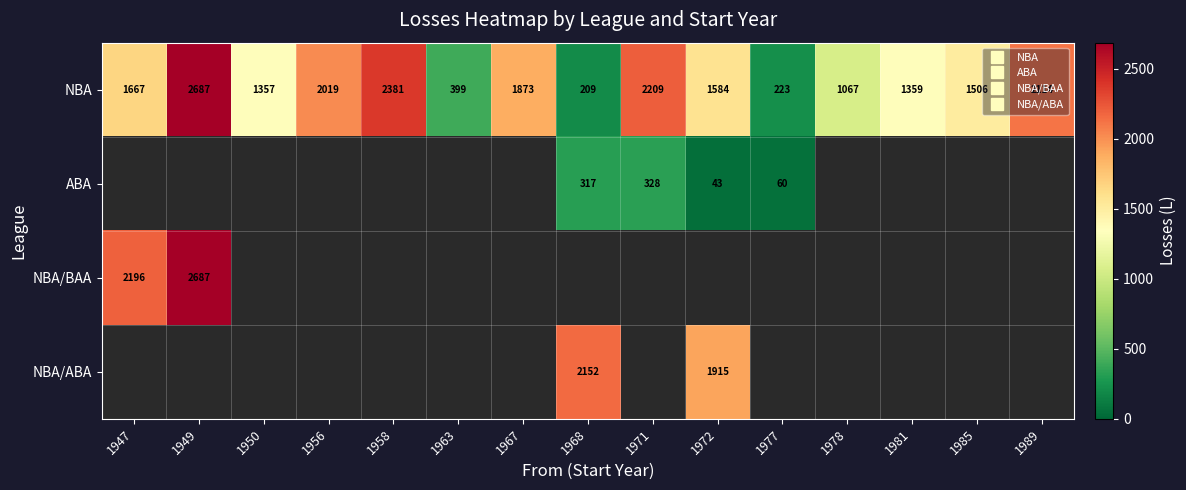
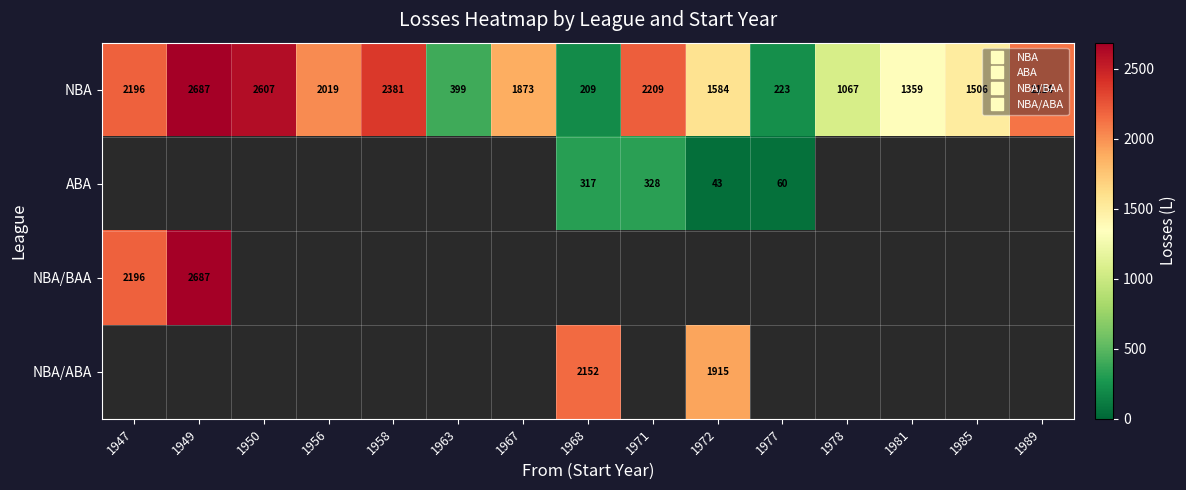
  {
    "NBA": {
-     "1947": 1667,
+     "1947": 2196,
      "1949": 2687,
-     "1950": 1357,
+     "1950": 2607,
      "1956": 2019,
      "1958": 2381,
      "1963": 399,
      "1967": 1873,
      "1968": 209,
      "1971": 2209,
      "1972": 1584,
      "1977": 223,
      "1978": 1067,
      "1981": 1359
    },
    "ABA": {
      "1968": 317,
      "1971": 328,
      "1972": 43,
      "1977": 60
    },
    "NBA/BAA": {
      "1947": 2196,
      "1949": 2687
    },
    "NBA/ABA": {
      "1968": 2152,
      "1972": 1915
    }
  }
